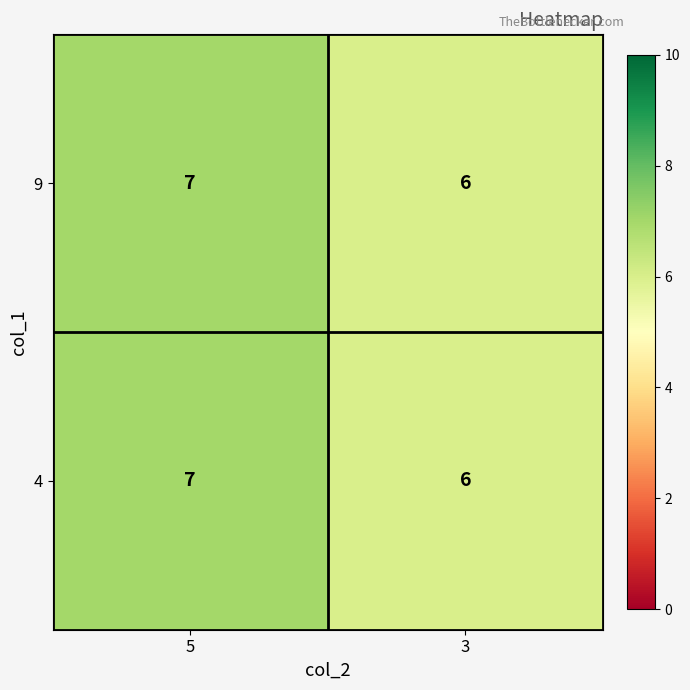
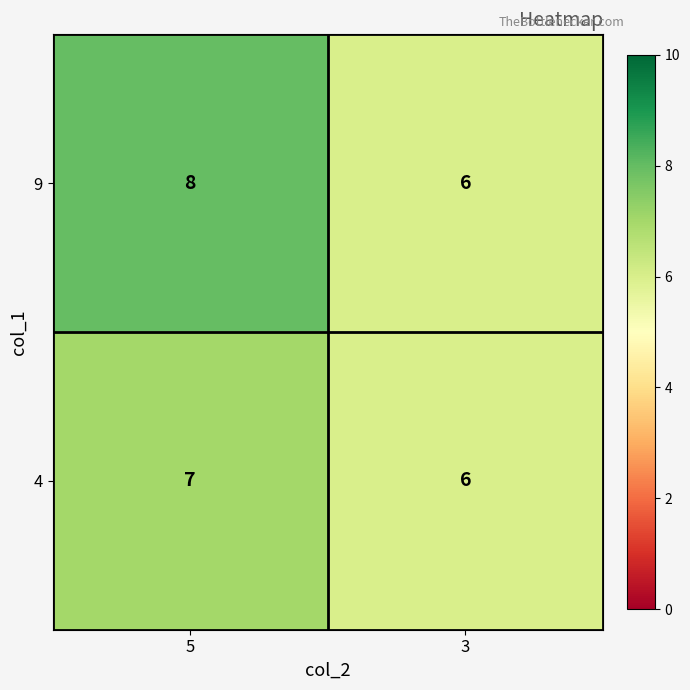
  {
    "9": {
-     "5": 7,
+     "5": 8,
      "3": 6
    },
    "4": {
      "5": 7,
      "3": 6
    }
  }
